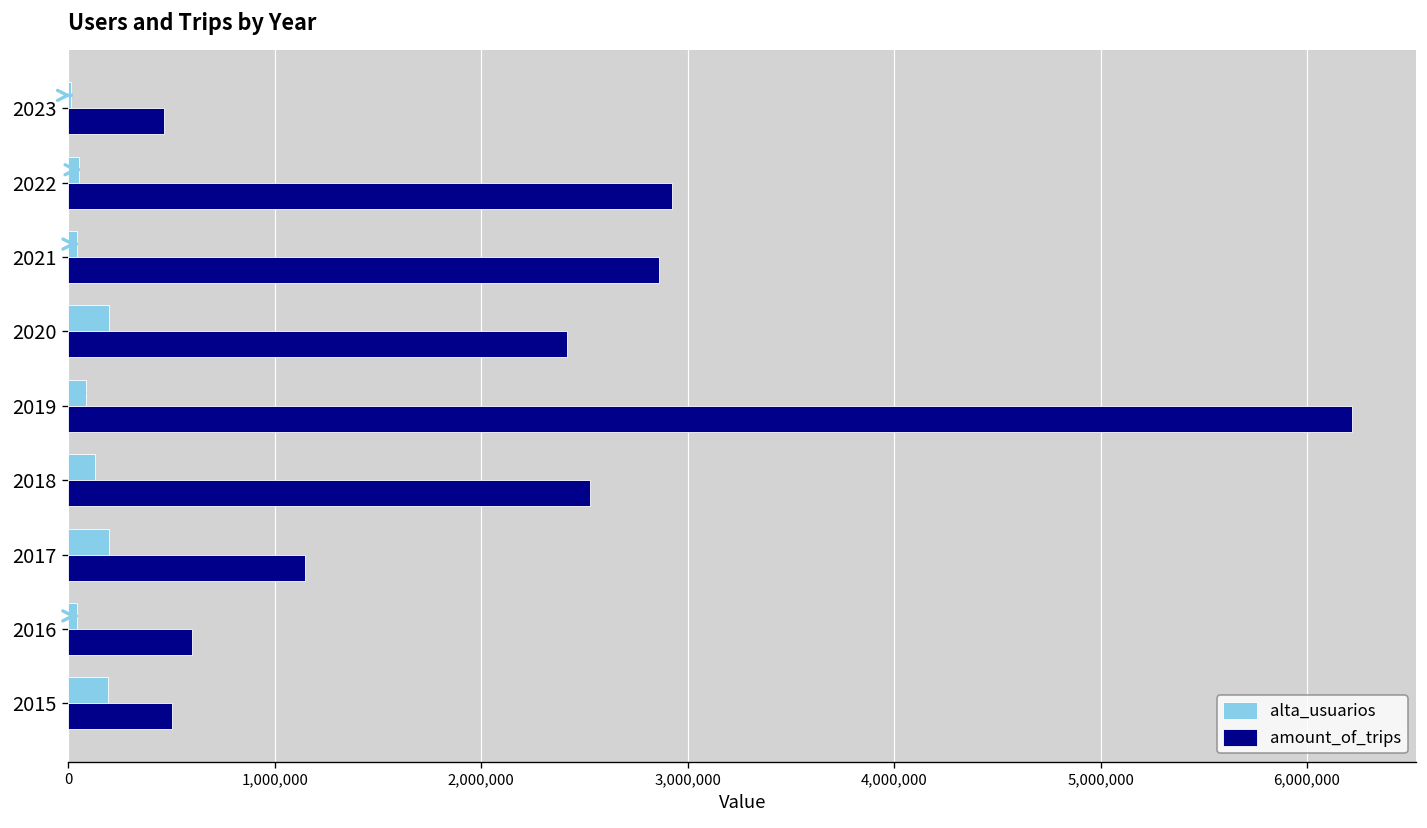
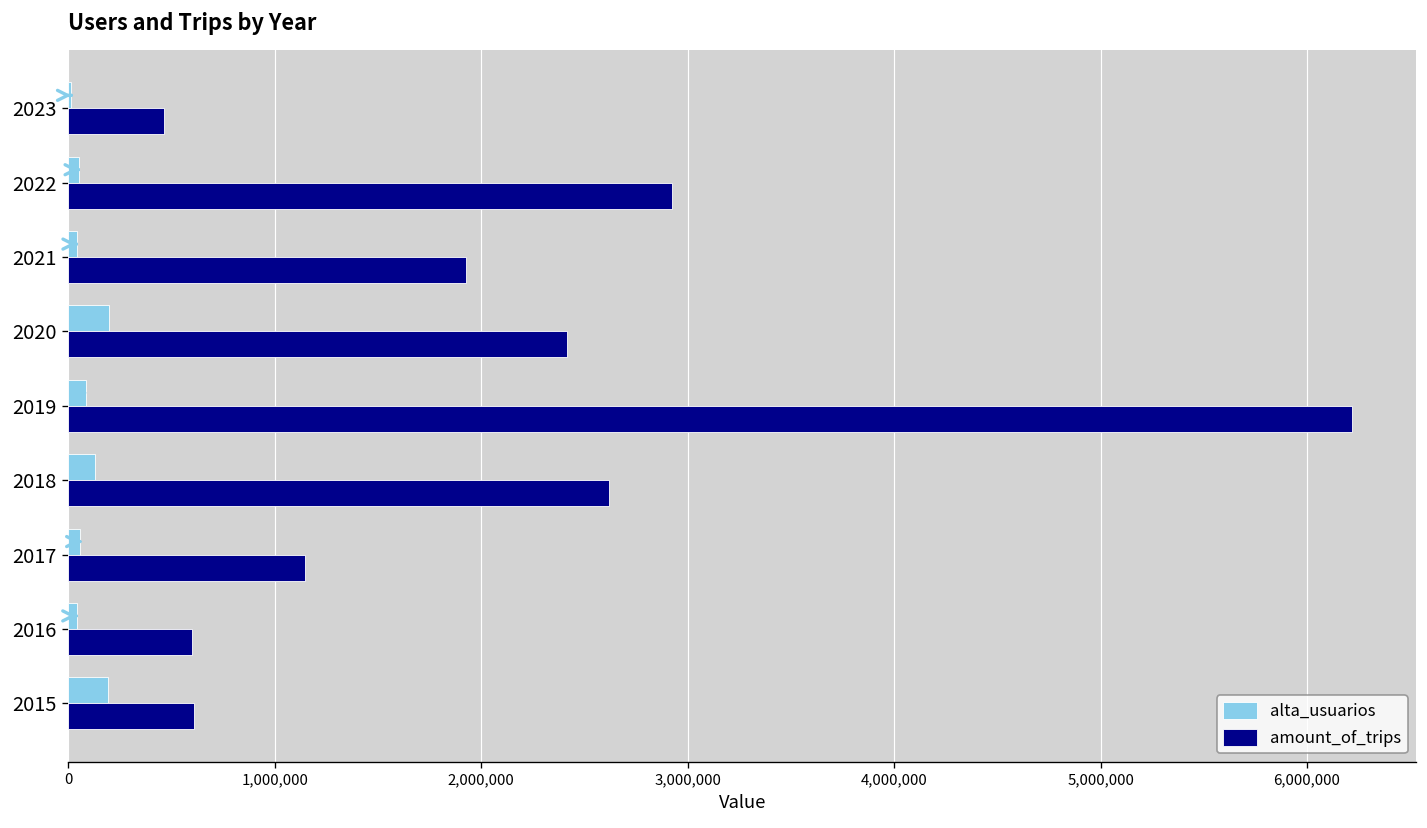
  {
    "alta_usuarios": {
      "2022": "50,000",
      "2021": "40,000",
      "2020": "200,000",
      "2019": "80,000",
      "2018": "130,000",
-     "2017": "200,000",
+     "2017": "60,000",
      "2016": "40,000",
      "2015": "190,000"
    },
    "amount_of_trips": {
      "2023": "460,000",
      "2022": "2,920,000",
-     "2021": "2,860,000",
+     "2021": "1,920,000",
      "2020": "2,420,000",
      "2019": "6,220,000",
-     "2018": "2,530,000",
+     "2018": "2,620,000",
      "2017": "1,150,000",
      "2016": "600,000",
-     "2015": "500,000"
+     "2015": "610,000"
    }
  }
